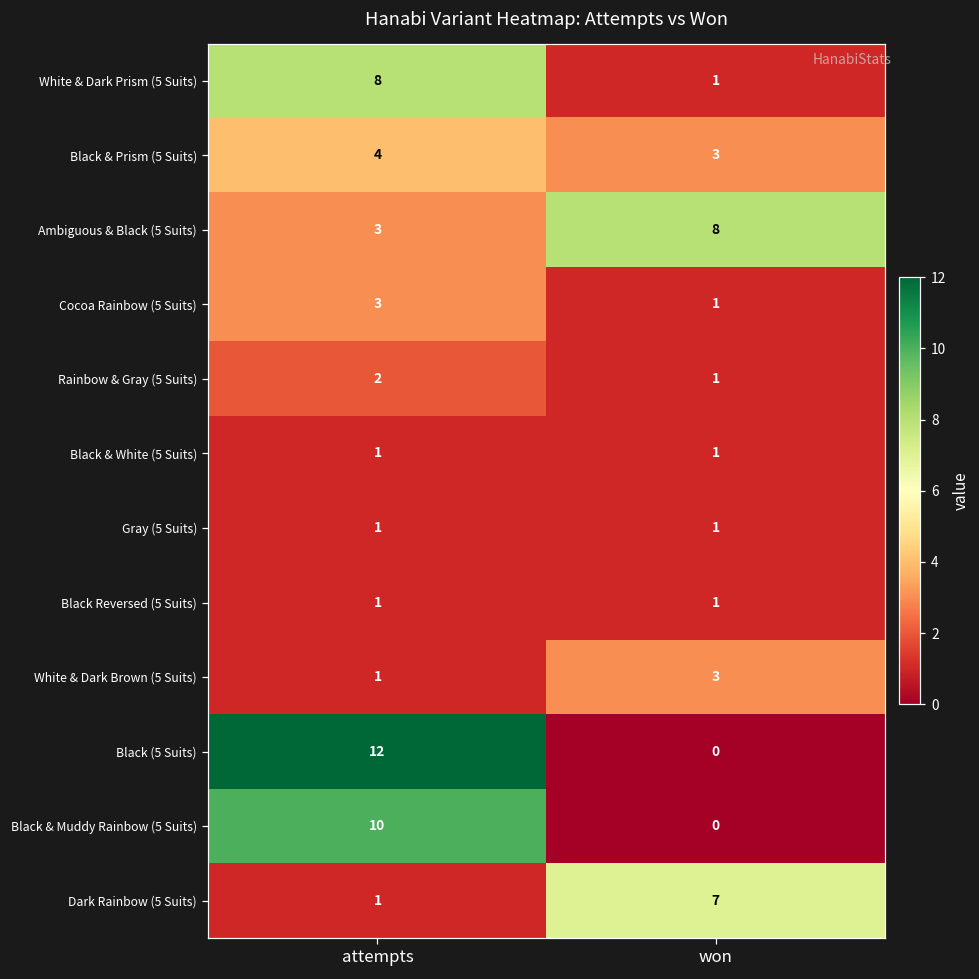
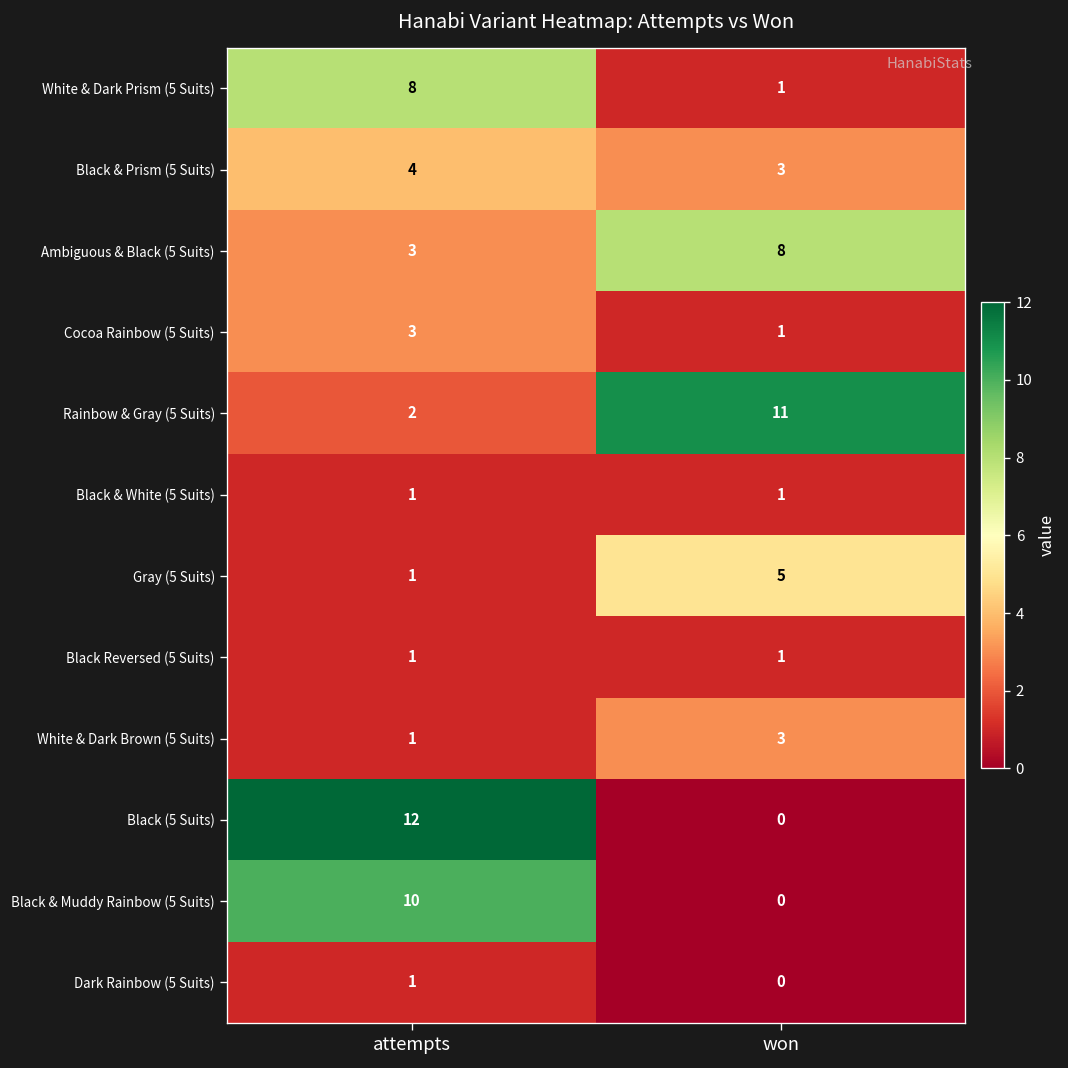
  {
    "White & Dark Prism (5 Suits)": {
      "attempts": 8
    },
    "Black & Prism (5 Suits)": {
      "attempts": 4,
      "won": 3
    },
    "Ambiguous & Black (5 Suits)": {
      "attempts": 3,
      "won": 8
    },
    "Cocoa Rainbow (5 Suits)": {
      "attempts": 3,
      "won": 1
    },
    "Rainbow & Gray (5 Suits)": {
      "attempts": 2,
-     "won": 1
+     "won": 11
    },
    "Black & White (5 Suits)": {
      "attempts": 1,
      "won": 1
    },
    "Gray (5 Suits)": {
      "attempts": 1,
-     "won": 1
+     "won": 5
    },
    "Black Reversed (5 Suits)": {
      "attempts": 1,
      "won": 1
    },
    "White & Dark Brown (5 Suits)": {
      "attempts": 1,
      "won": 3
    },
    "Black (5 Suits)": {
      "attempts": 12,
      "won": 0
    },
    "Black & Muddy Rainbow (5 Suits)": {
      "attempts": 10,
      "won": 0
    },
    "Dark Rainbow (5 Suits)": {
      "attempts": 1,
-     "won": 7
+     "won": 0
    }
  }
